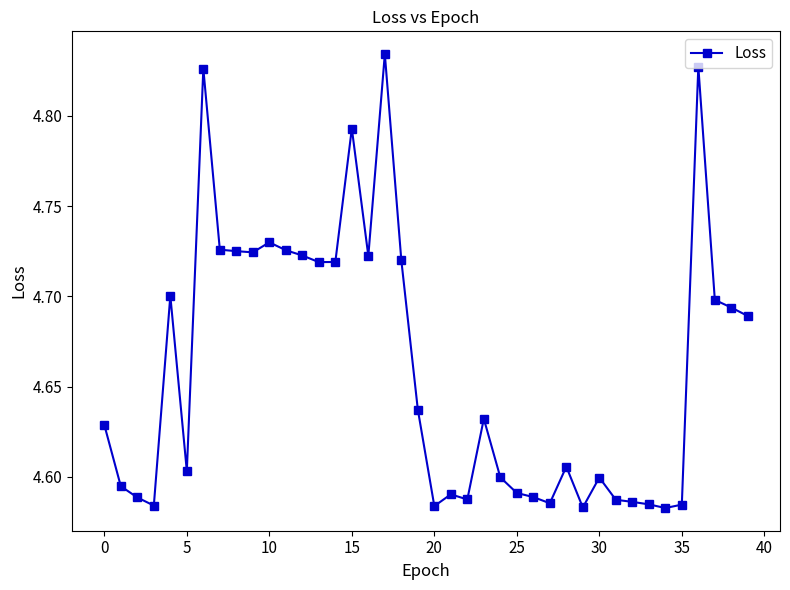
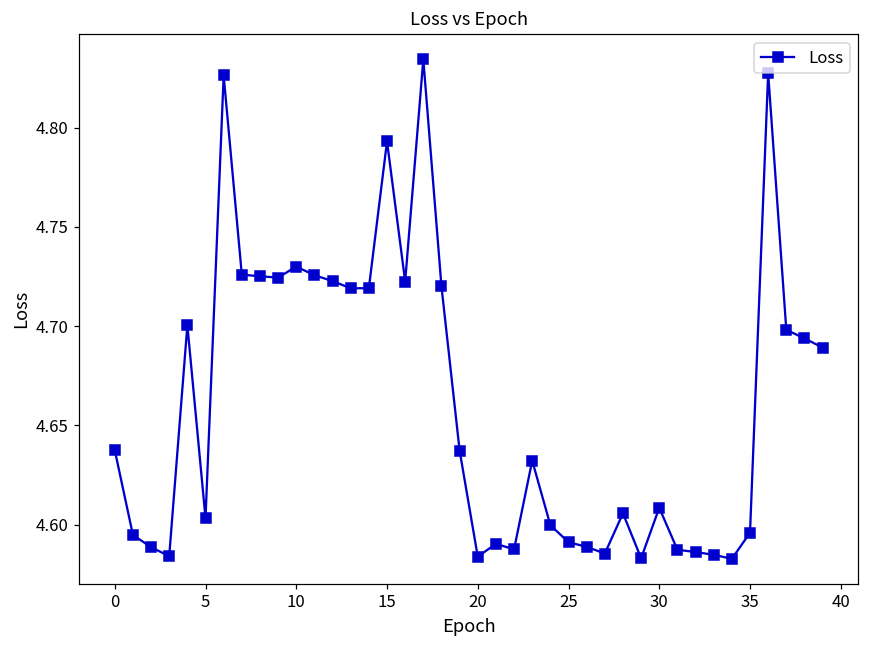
  {
-   "0": 4.629,
+   "0": 4.638,
    "5": 4.603,
    "10": 4.730,
    "15": 4.793,
    "20": 4.584,
    "25": 4.591,
-   "30": 4.600,
-   "35": 4.585
+   "30": 4.608,
+   "35": 4.596
  }
